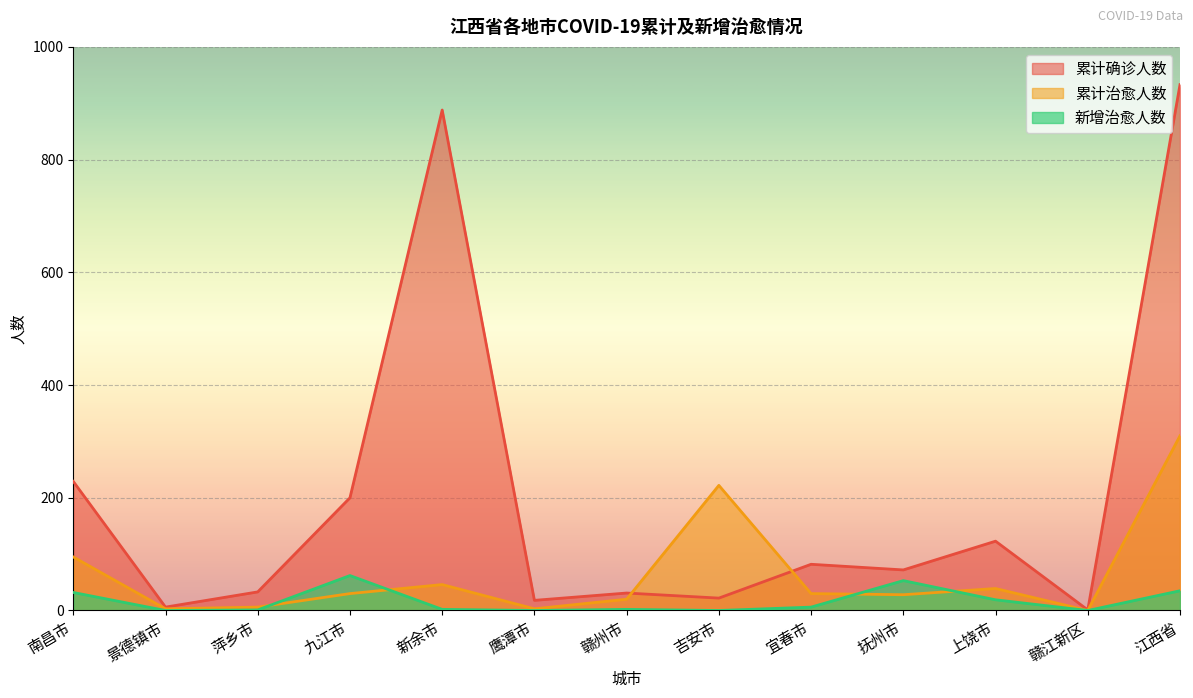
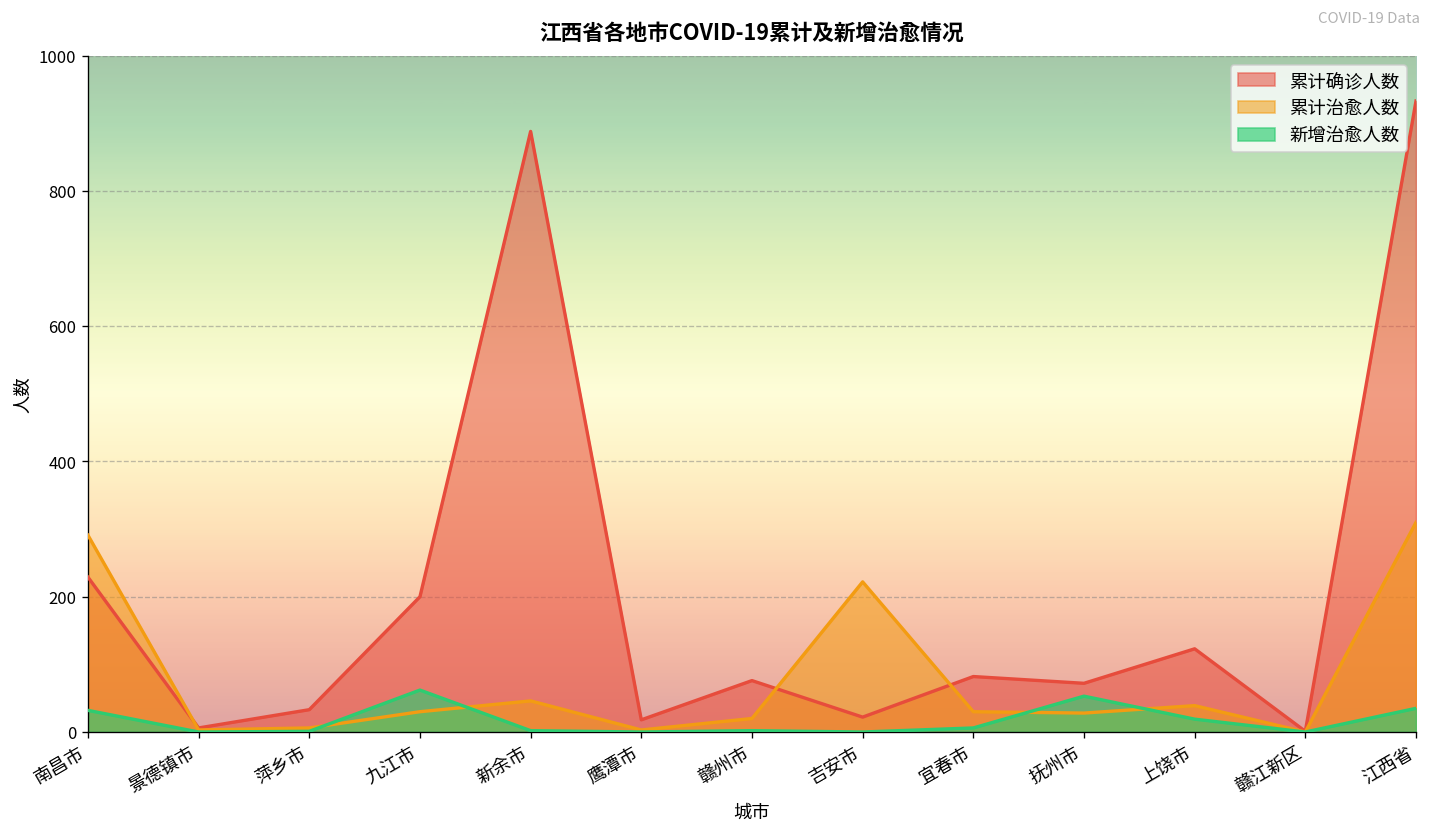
  {
    "累计确诊人数": {
      "南昌市": 230,
      "萍乡市": 30,
      "九江市": 200,
      "新余市": 890,
      "鹰潭市": 20,
-     "赣州市": 30,
+     "赣州市": 80,
      "吉安市": 20,
      "宜春市": 80,
      "抚州市": 70,
      "上饶市": 120,
      "江西省": 930
    },
    "累计治愈人数": {
-     "南昌市": 100,
+     "南昌市": 290,
      "萍乡市": 10,
      "九江市": 30,
      "新余市": 50,
      "赣州市": 20,
      "吉安市": 220,
      "宜春市": 30,
      "抚州市": 30,
      "上饶市": 40,
      "江西省": 310
    },
    "新增治愈人数": {
      "南昌市": 30,
      "萍乡市": 0,
      "九江市": 60,
      "新余市": 0,
      "赣州市": 0,
      "吉安市": 0,
      "宜春市": 10,
      "抚州市": 50,
      "上饶市": 20,
      "江西省": 40
    }
  }
